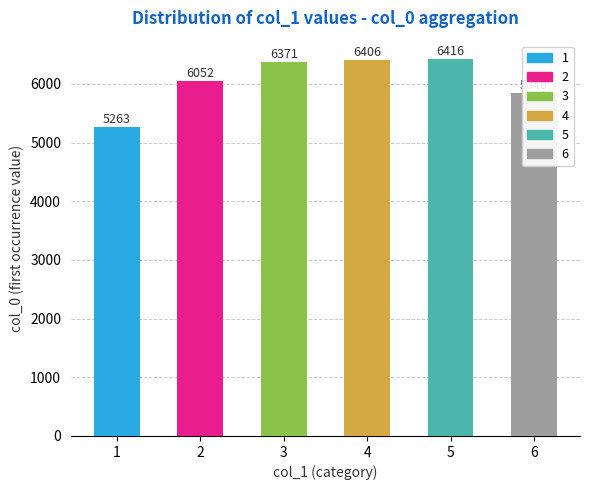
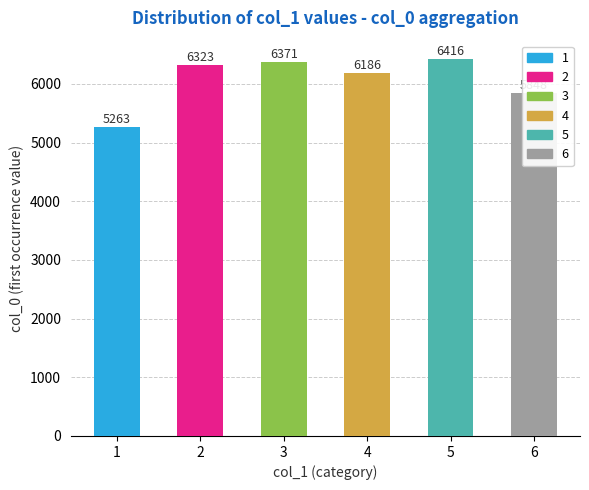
  {
    "1": 5263,
-   "2": 6052,
+   "2": 6323,
    "3": 6371,
-   "4": 6406,
+   "4": 6186,
    "5": 6416
  }
